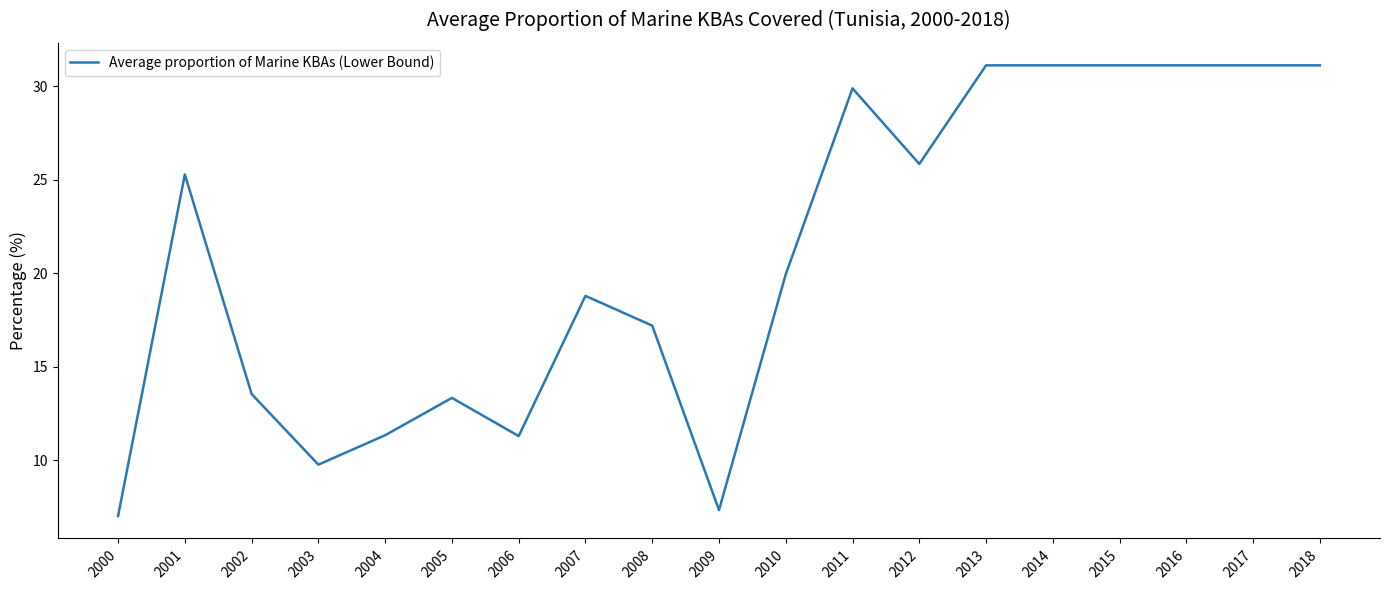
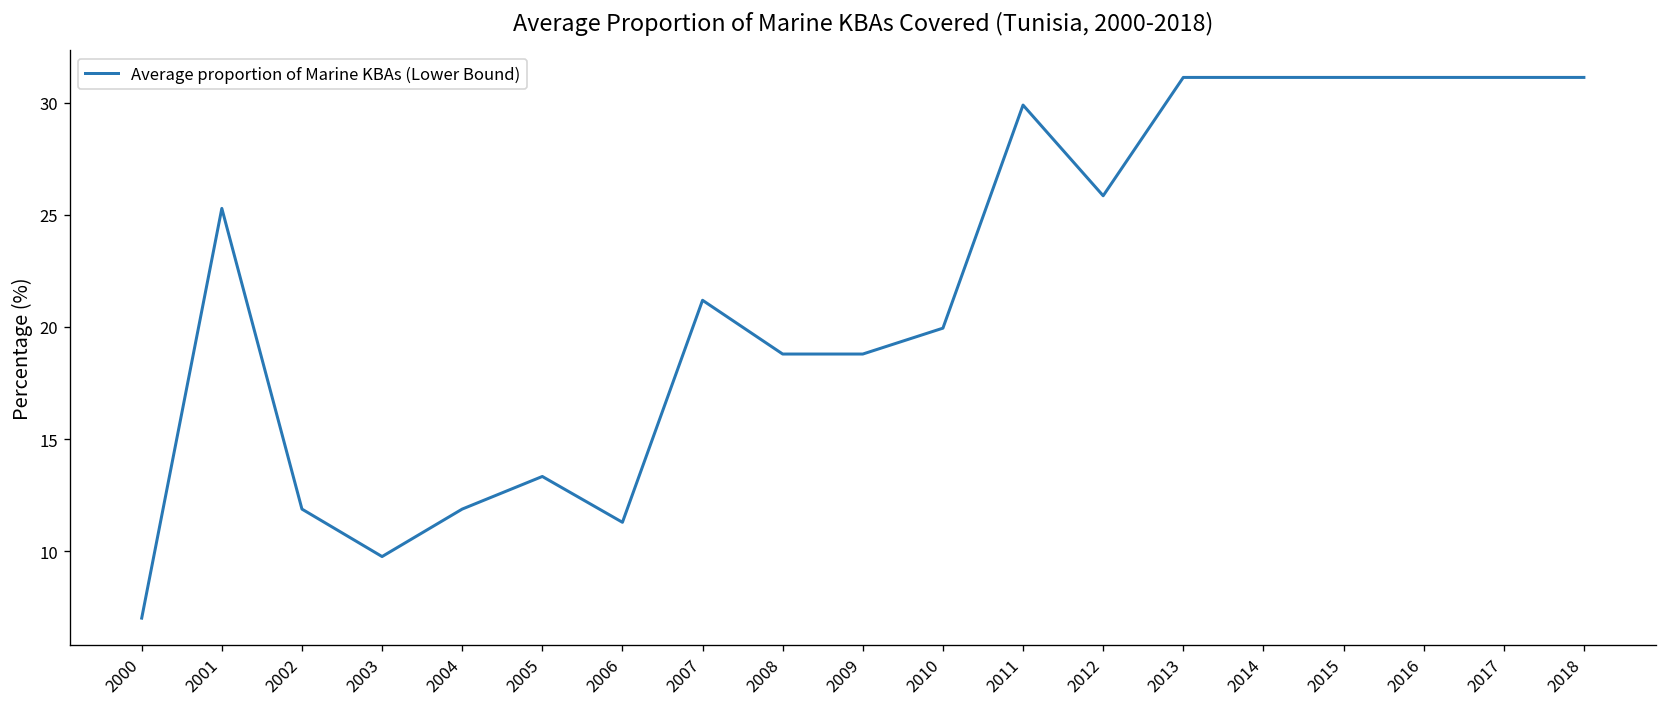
  {
    "2000": 7.0,
    "2001": 25.3,
-   "2002": 13.5,
+   "2002": 11.9,
    "2003": 9.8,
-   "2004": 11.3,
+   "2004": 11.9,
    "2005": 13.3,
    "2006": 11.3,
-   "2007": 18.8,
-   "2008": 17.2,
-   "2009": 7.3,
+   "2007": 21.2,
+   "2008": 18.8,
+   "2009": 18.8,
    "2010": 19.9,
    "2011": 29.9,
    "2012": 25.8,
    "2013": 31.1,
    "2014": 31.1,
    "2015": 31.1,
    "2016": 31.1,
    "2017": 31.1,
    "2018": 31.1
  }
